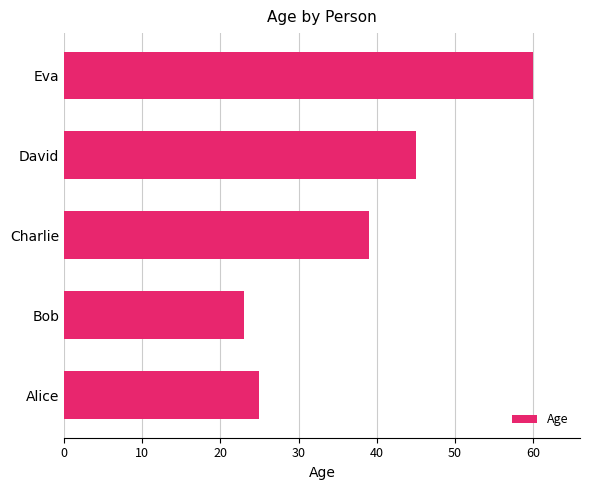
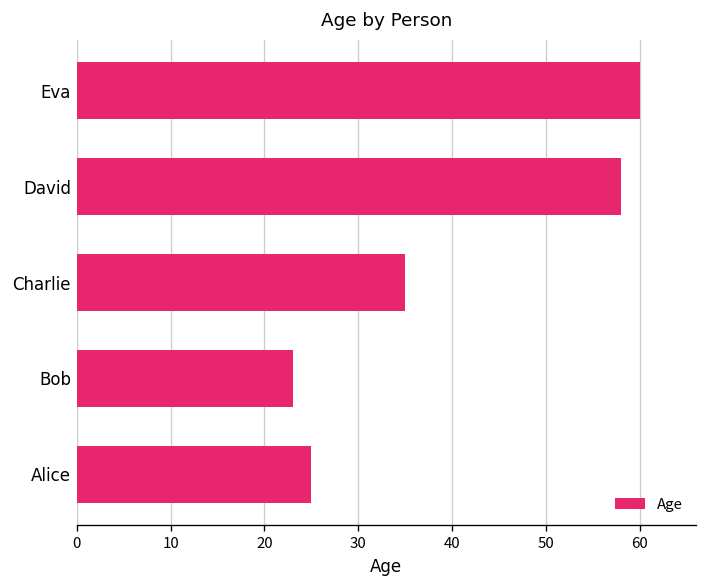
  {
    "Eva": 60,
-   "David": 45,
-   "Charlie": 39,
+   "David": 58,
+   "Charlie": 35,
    "Bob": 23,
    "Alice": 25
  }
